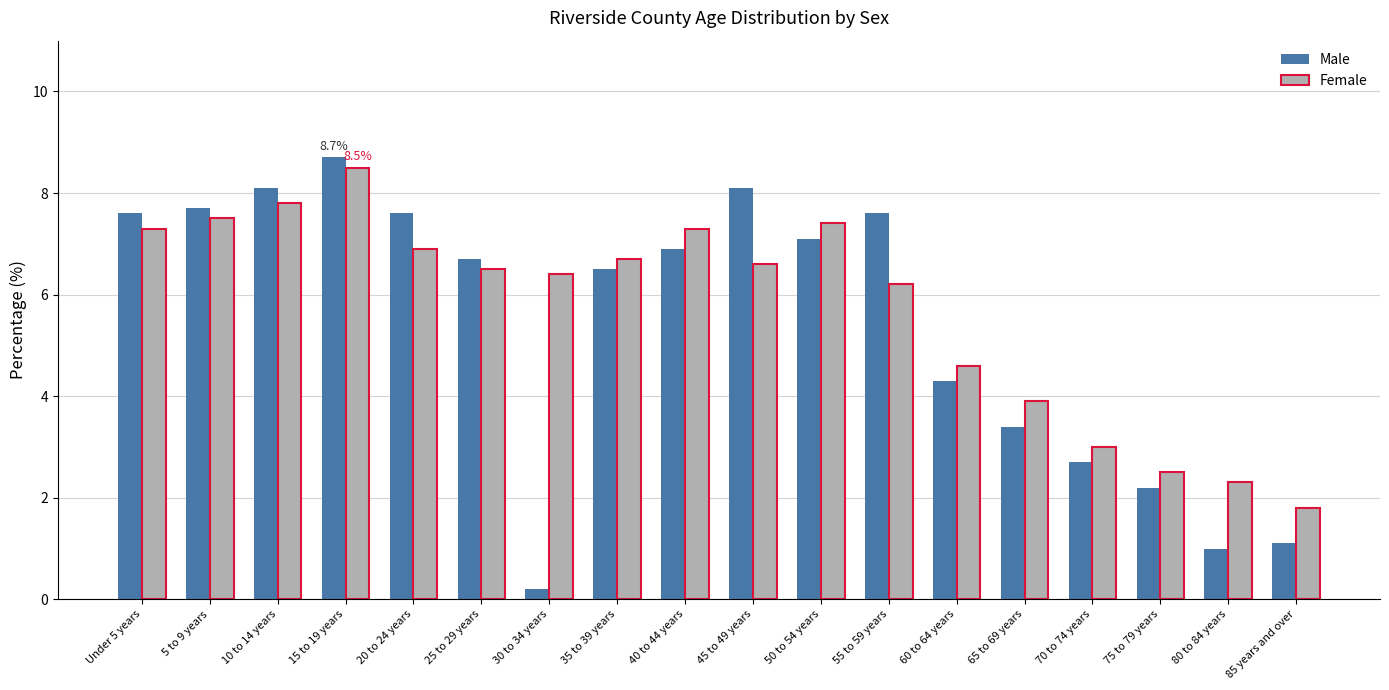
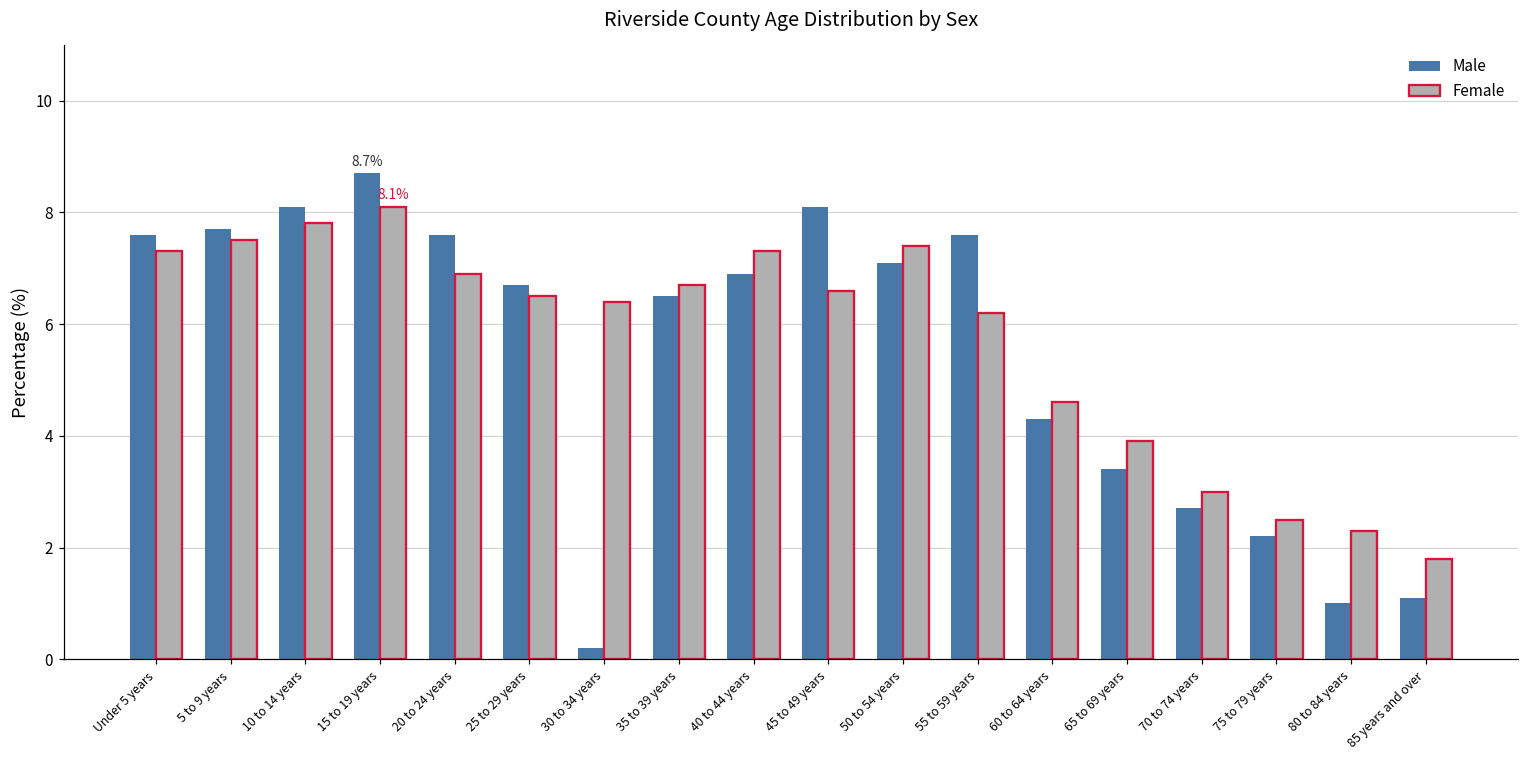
  {
    "Male": {
      "15 to 19 years": "8.7%"
    },
    "Female": {
-     "15 to 19 years": "8.5%"
+     "15 to 19 years": "8.1%"
    }
  }
